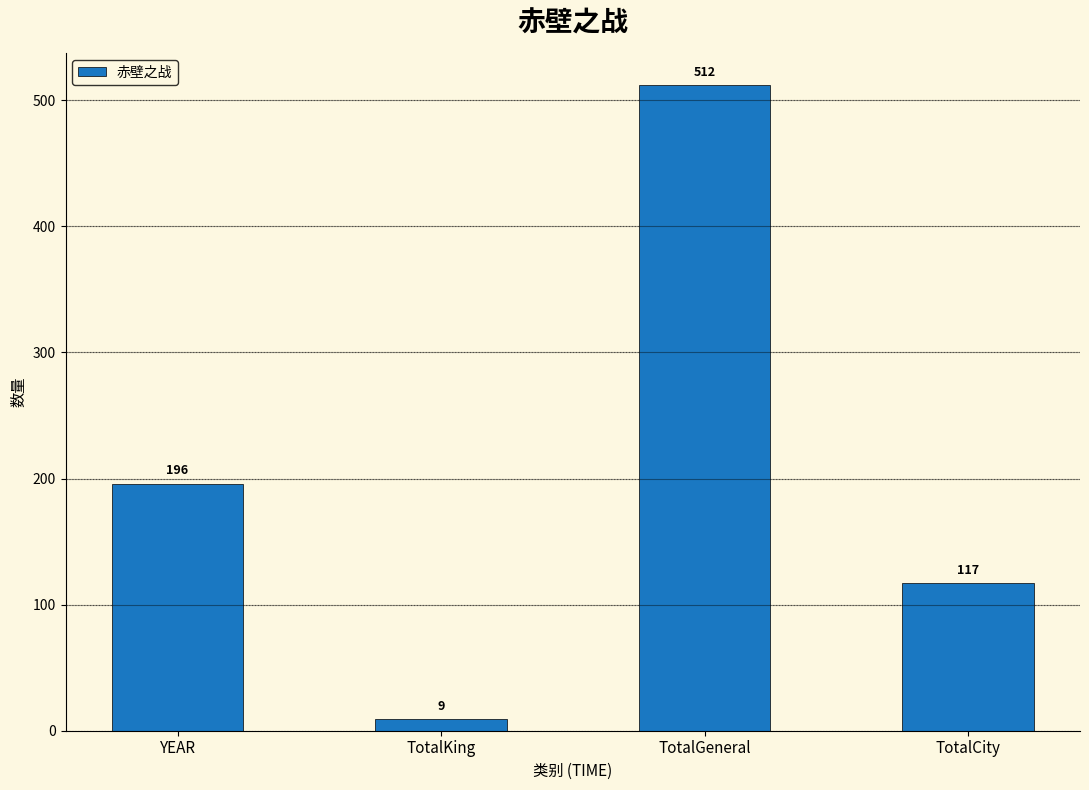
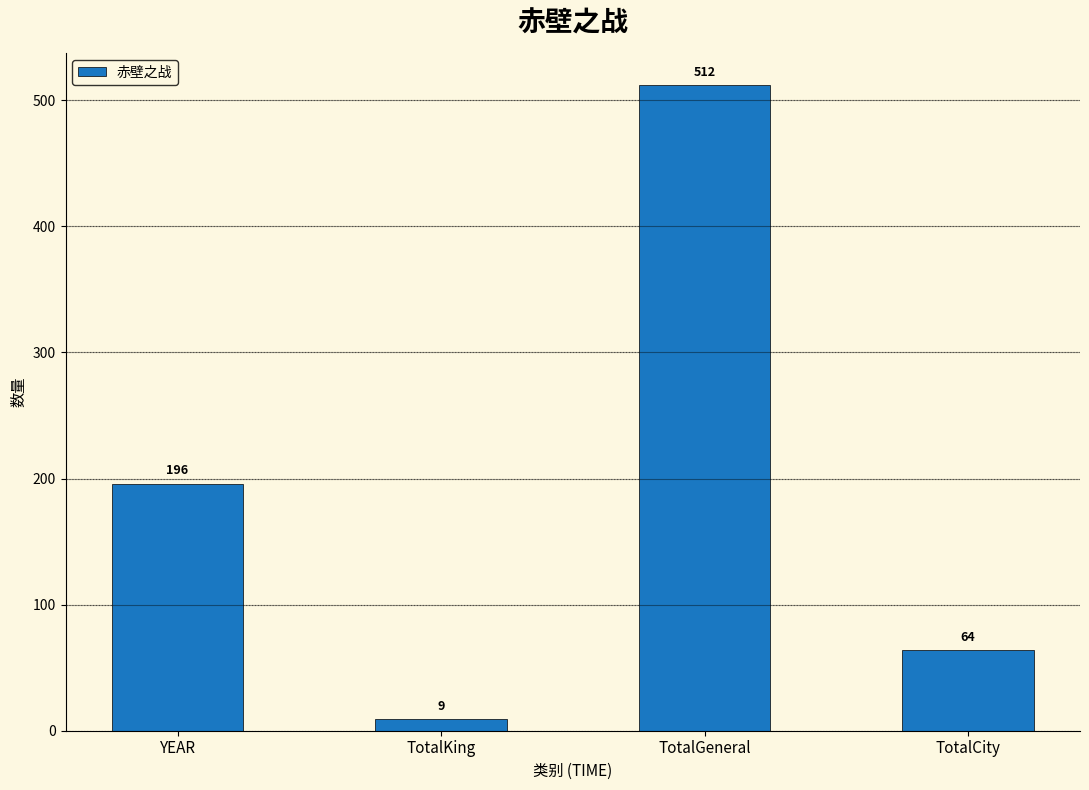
  {
    "YEAR": 196,
    "TotalKing": 9,
    "TotalGeneral": 512,
-   "TotalCity": 117
+   "TotalCity": 64
  }
